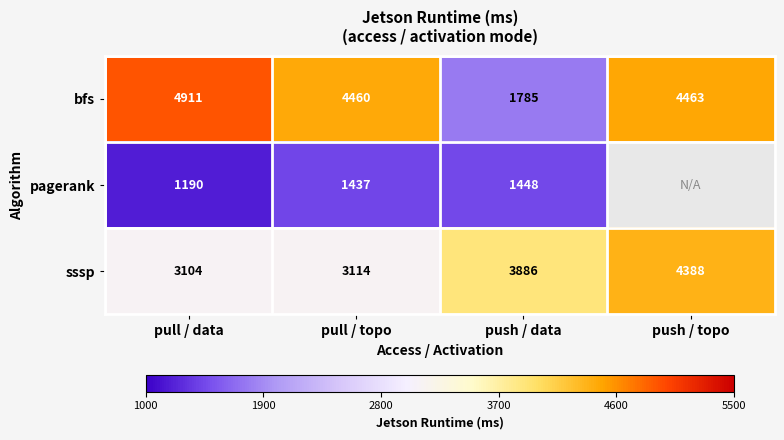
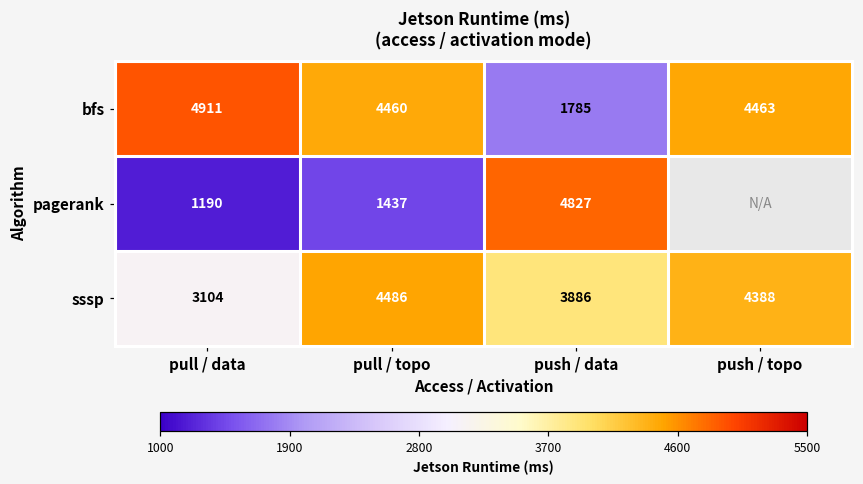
  {
    "bfs": {
      "pull / data": 4911,
      "pull / topo": 4460,
      "push / data": 1785,
      "push / topo": 4463
    },
    "pagerank": {
      "pull / data": 1190,
      "pull / topo": 1437,
-     "push / data": 1448
+     "push / data": 4827
    },
    "sssp": {
      "pull / data": 3104,
-     "pull / topo": 3114,
+     "pull / topo": 4486,
      "push / data": 3886,
      "push / topo": 4388
    }
  }
